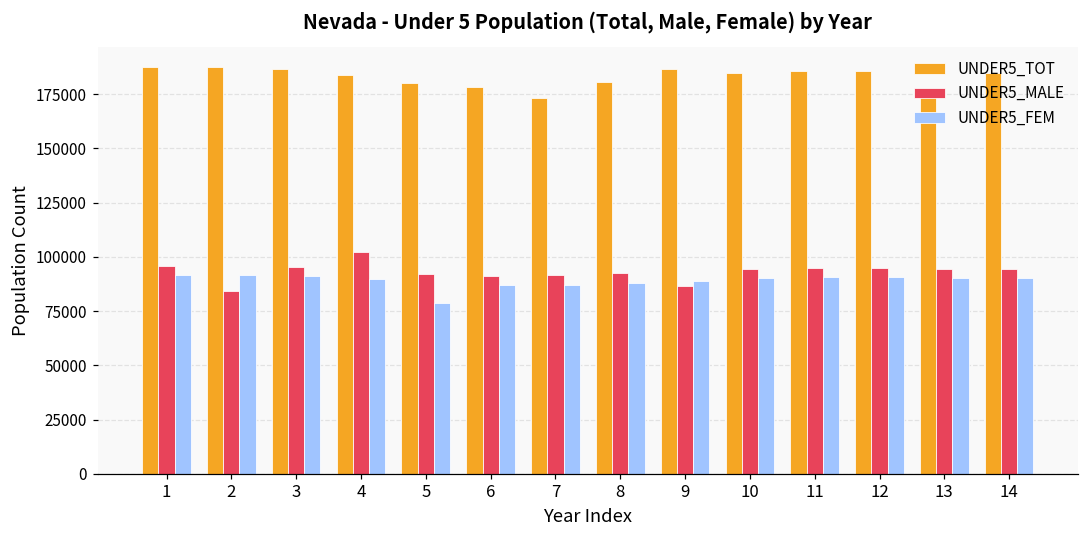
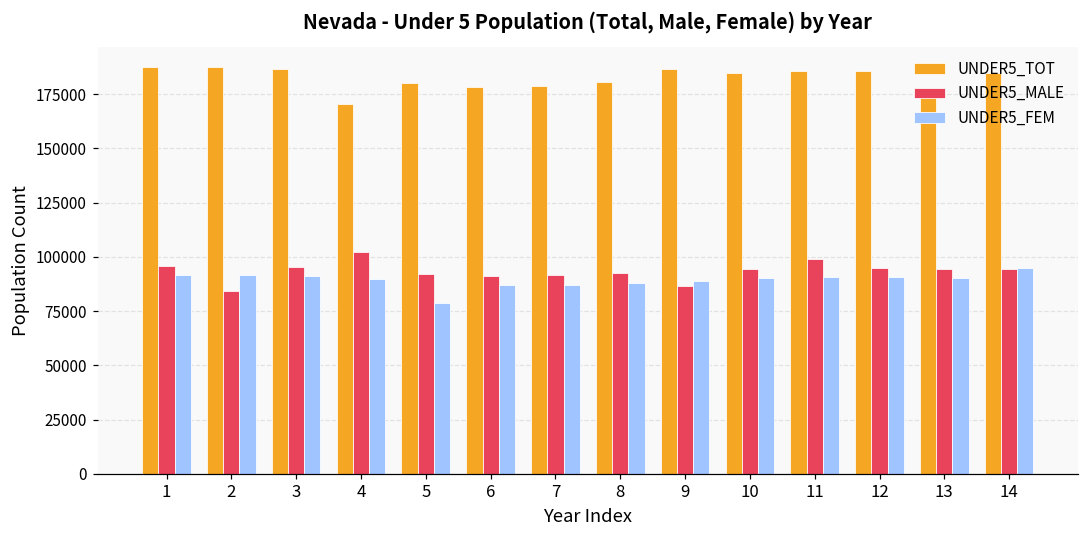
  {
    "UNDER5_TOT": {
      "1": 187000,
      "2": 187000,
      "3": 187000,
-     "4": 184000,
+     "4": 170000,
      "5": 180000,
      "6": 178000,
-     "7": 173000,
+     "7": 179000,
      "8": 181000,
      "9": 187000,
      "10": 185000,
      "11": 186000,
      "12": 186000,
      "13": 175000,
      "14": 185000
    },
    "UNDER5_MALE": {
      "1": 96000,
      "2": 84000,
      "3": 95000,
      "4": 102000,
      "5": 92000,
      "6": 91000,
      "7": 92000,
      "8": 93000,
      "9": 86000,
      "10": 94000,
-     "11": 95000,
+     "11": 99000,
      "12": 95000,
      "13": 95000,
      "14": 94000
    },
    "UNDER5_FEM": {
      "1": 92000,
      "2": 92000,
      "3": 91000,
      "4": 90000,
      "5": 79000,
      "6": 87000,
      "7": 87000,
      "8": 88000,
      "9": 89000,
      "10": 90000,
      "11": 91000,
      "12": 91000,
      "13": 90000,
-     "14": 90000
+     "14": 95000
    }
  }
